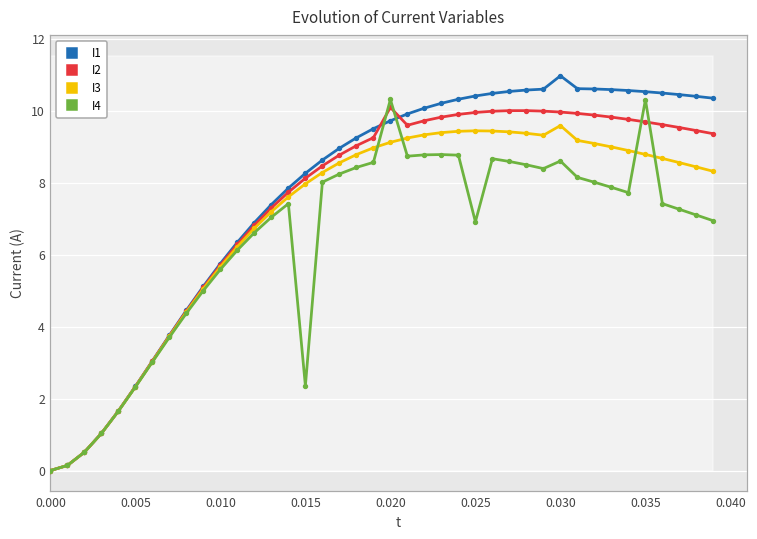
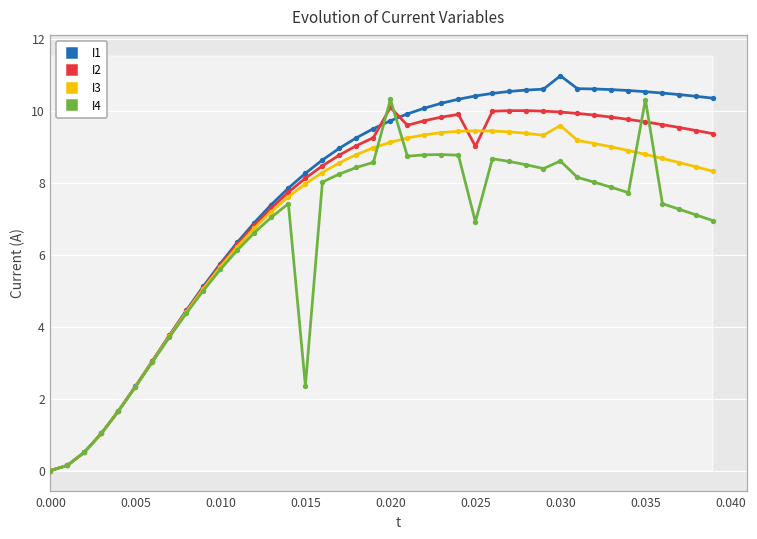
  {
    "I1": {
      "0.015": 8.3,
      "0.020": 9.7,
      "0.025": 10.4,
      "0.030": 11.0,
      "0.035": 10.5
    },
    "I2": {
      "0.015": 8.1,
      "0.020": 10.1,
-     "0.025": 9.9,
+     "0.025": 9.0,
      "0.030": 10.0,
      "0.035": 9.7
    },
    "I3": {
      "0.015": 8.0,
      "0.020": 9.1,
      "0.025": 9.4,
      "0.030": 9.6,
      "0.035": 8.8
    },
    "I4": {
      "0.015": 2.4,
      "0.020": 10.3,
      "0.025": 6.9,
      "0.030": 8.6,
      "0.035": 10.3
    }
  }
